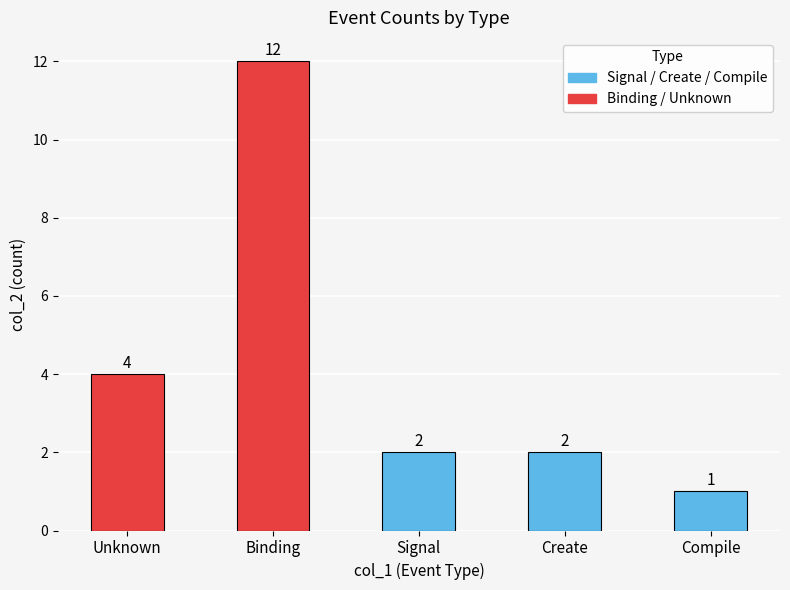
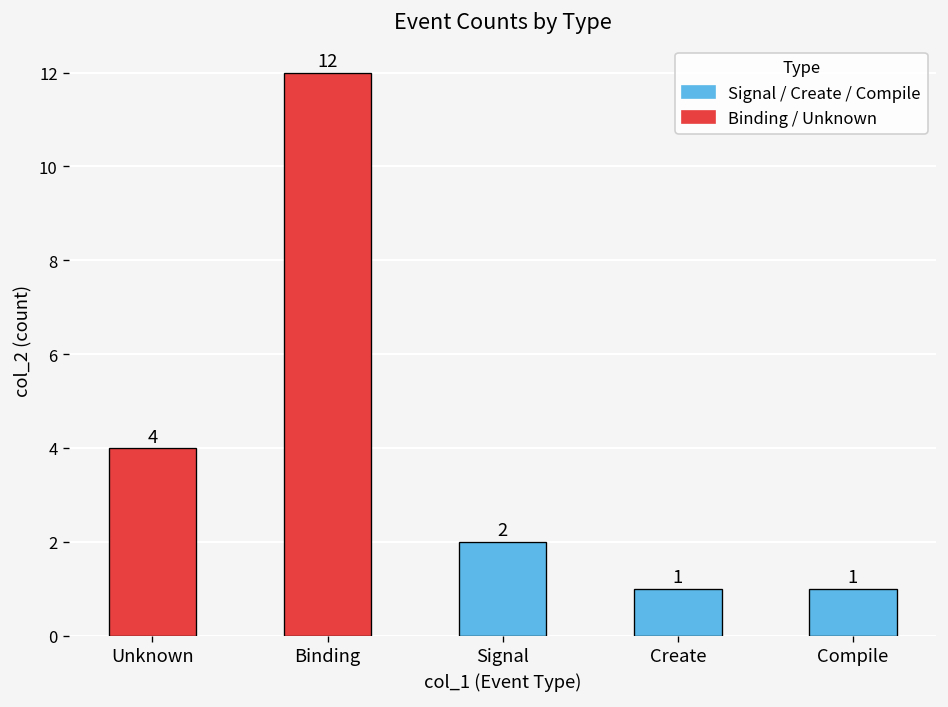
  {
    "Unknown": 4,
    "Binding": 12,
    "Signal": 2,
-   "Create": 2,
+   "Create": 1,
    "Compile": 1
  }
